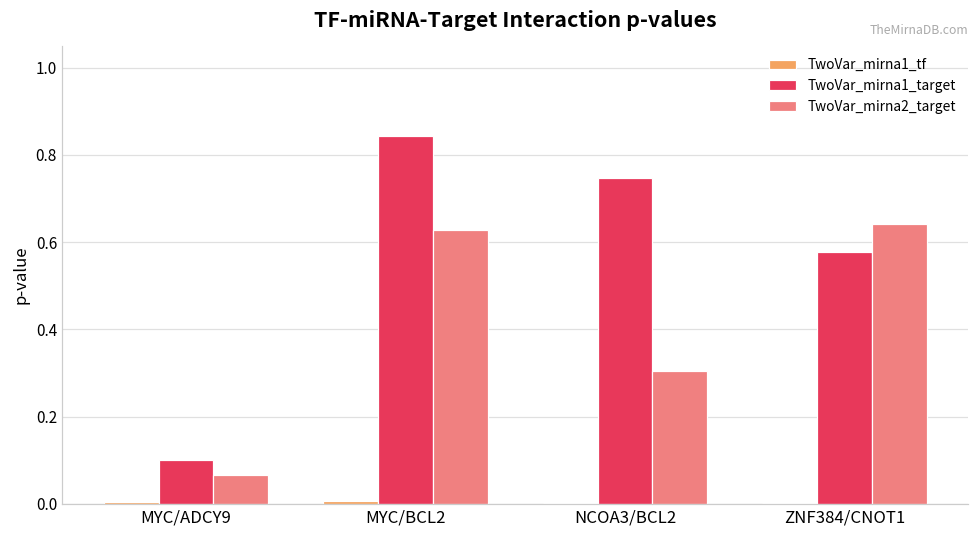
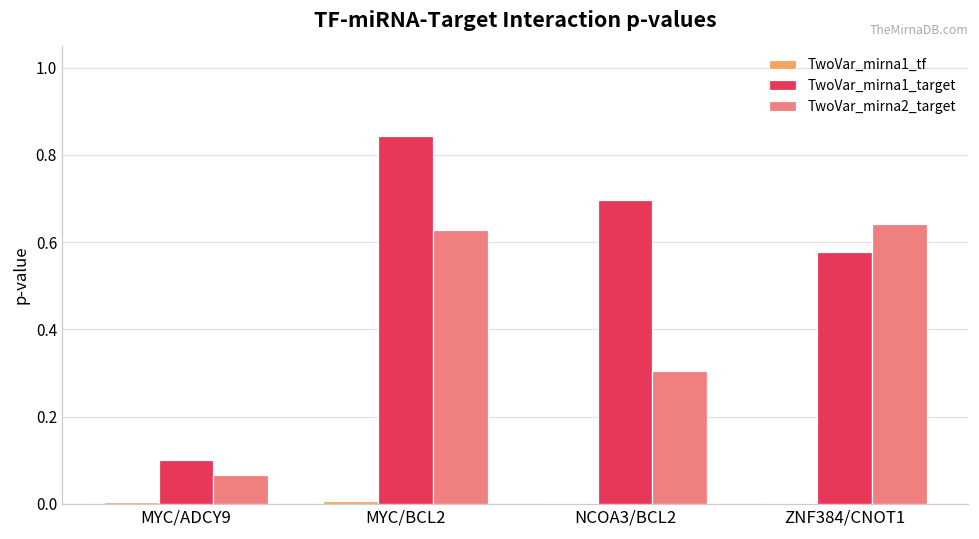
  {
    "TwoVar_mirna1_target": {
      "MYC/ADCY9": 0.10,
      "MYC/BCL2": 0.84,
-     "NCOA3/BCL2": 0.75,
+     "NCOA3/BCL2": 0.70,
      "ZNF384/CNOT1": 0.58
    }
  }
